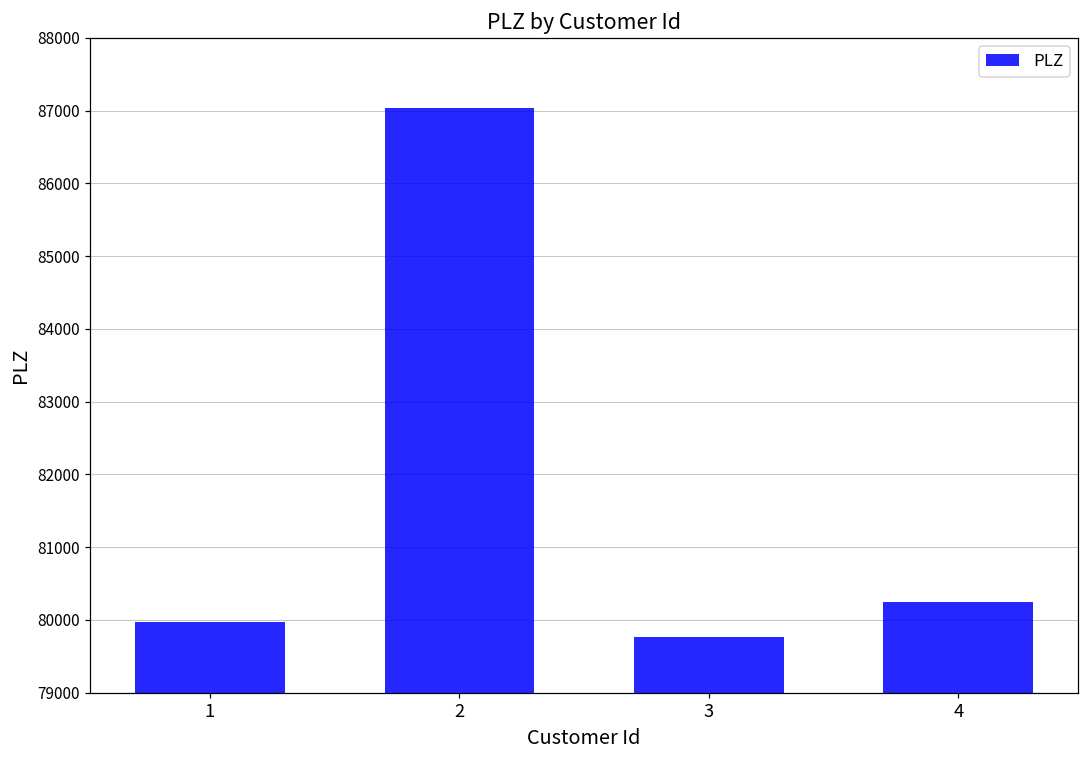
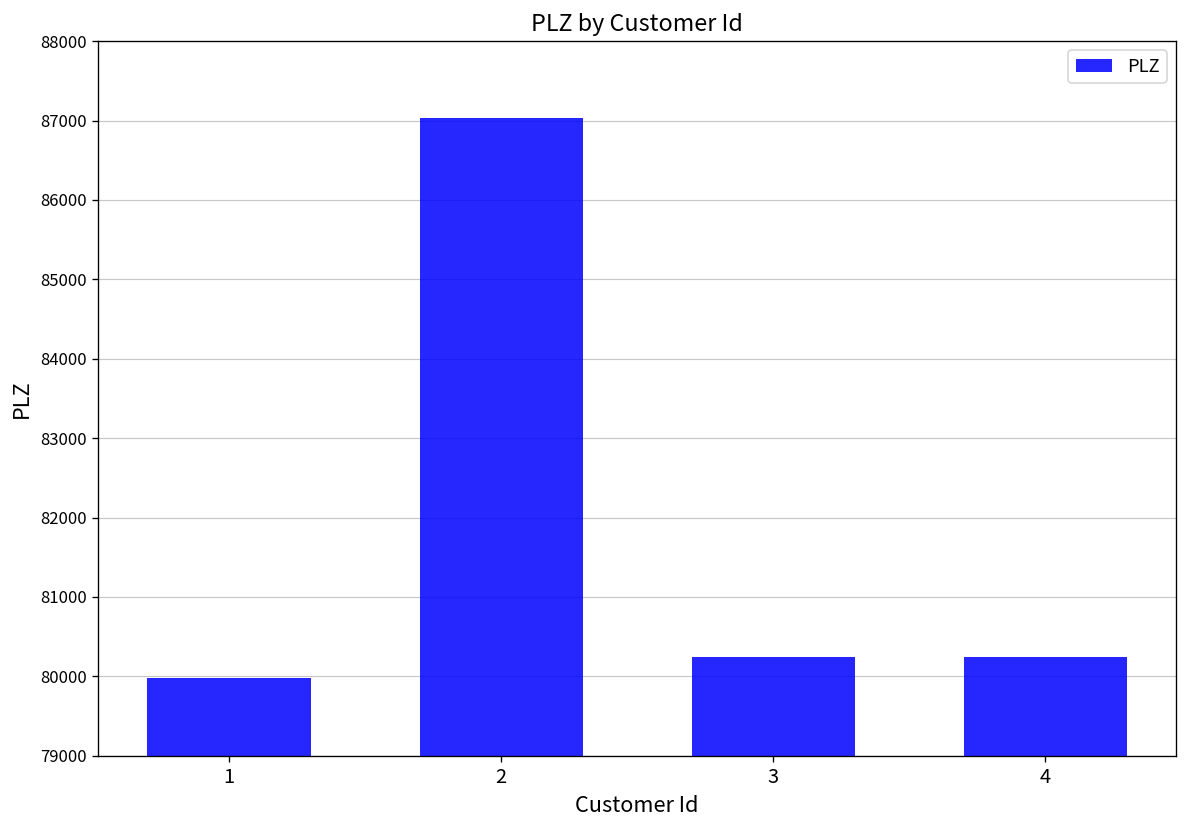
  {
    "1": 80000,
    "2": 87000,
-   "3": 79800,
+   "3": 80200,
    "4": 80200
  }
